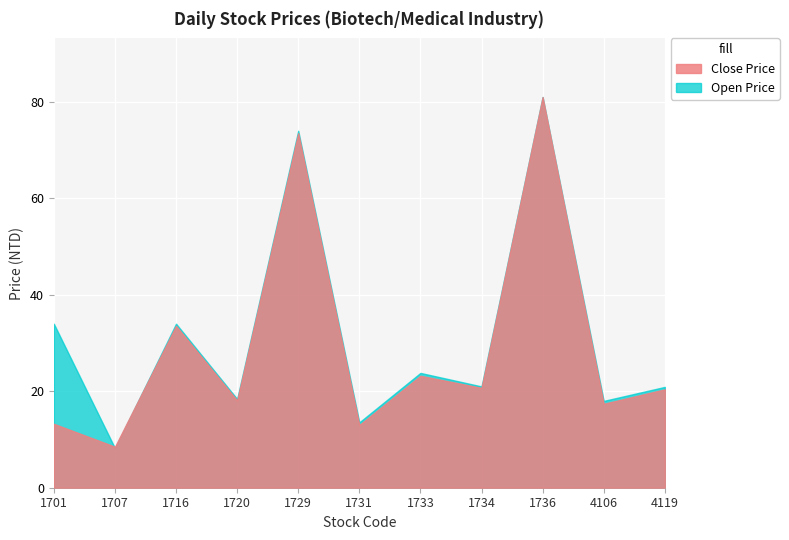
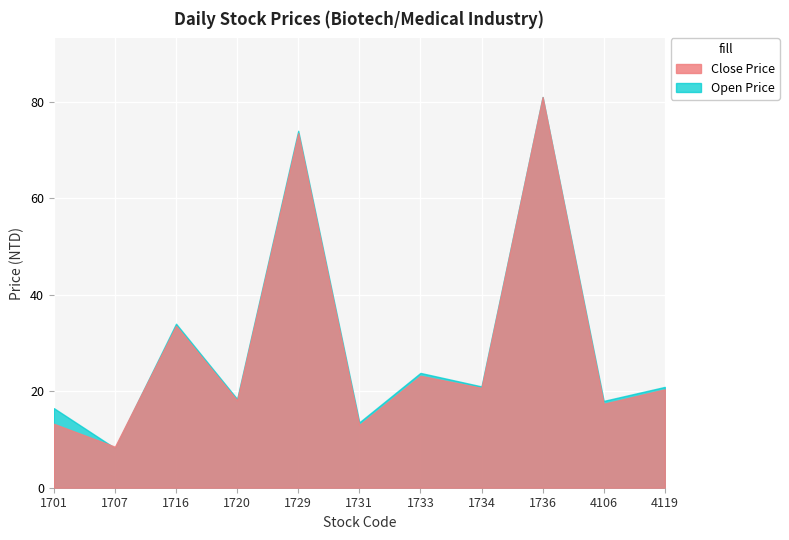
  {
    "Close Price": {
      "1701": 13,
      "1731": 13,
      "1733": 23,
      "4106": 17
    },
    "Open Price": {
-     "1701": 34,
+     "1701": 17,
      "1731": 14,
      "1733": 24,
      "4106": 18
    }
  }
